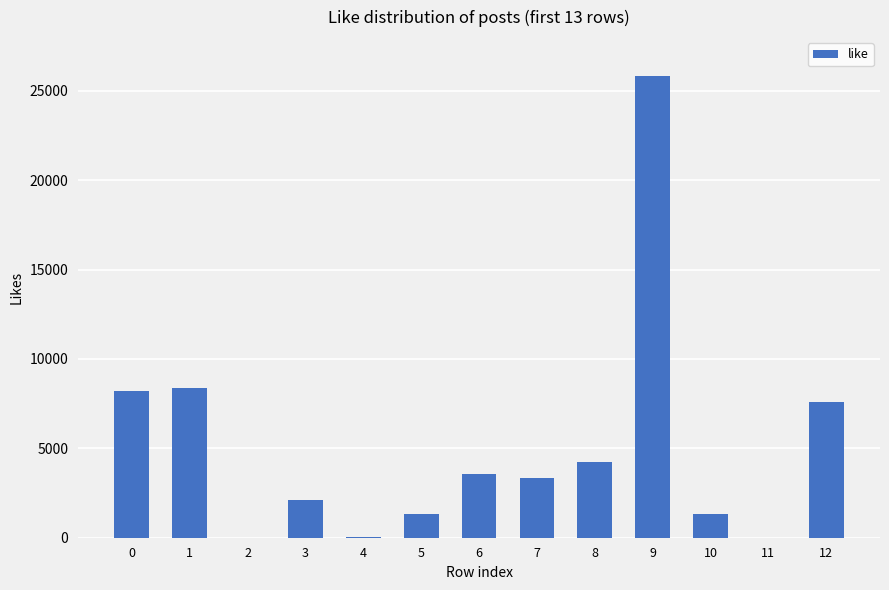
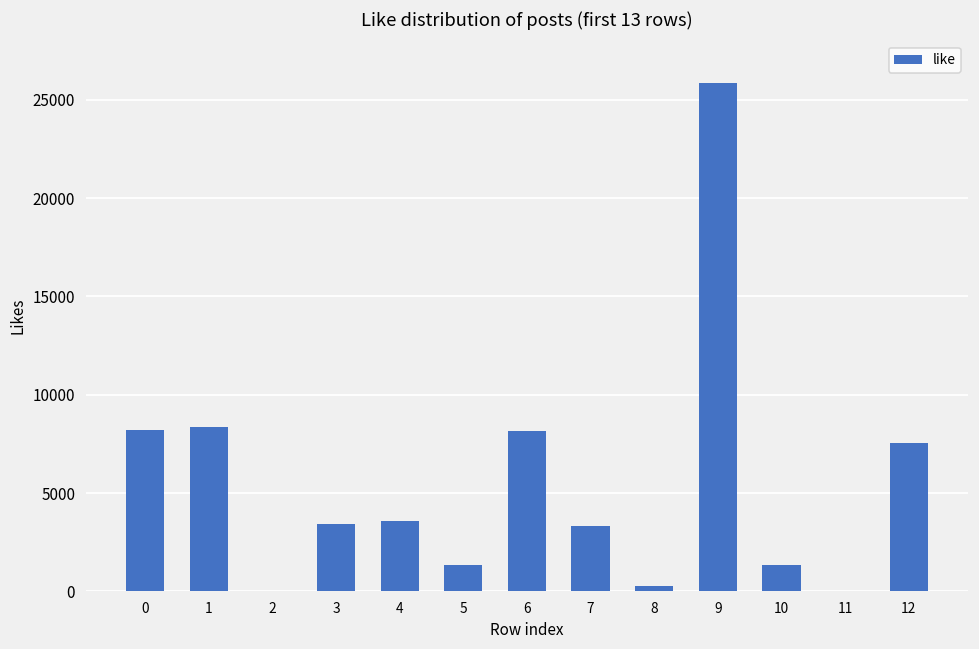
  {
    "0": 8200,
    "1": 8400,
-   "3": 2100,
-   "4": 0,
+   "3": 3400,
+   "4": 3600,
    "5": 1300,
-   "6": 3600,
+   "6": 8200,
    "7": 3400,
-   "8": 4200,
+   "8": 300,
    "9": 25900,
    "10": 1300,
    "12": 7600
  }
